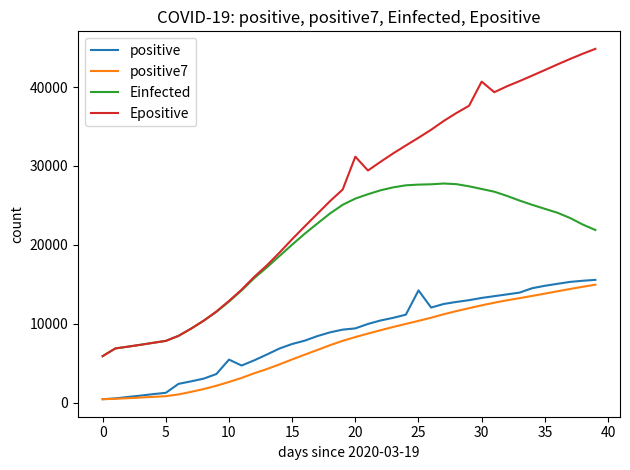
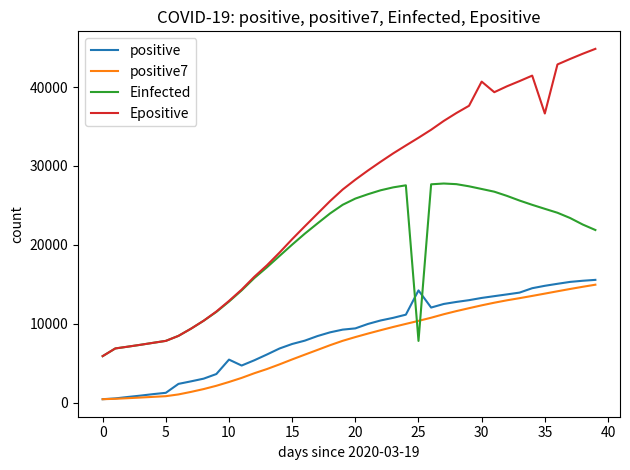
  {
    "positive": {
      "5": 1000,
      "10": 5000,
      "15": 7000,
      "20": 9000,
      "25": 14000,
      "30": 13000,
      "35": 15000
    },
    "positive7": {
      "5": 1000,
      "10": 3000,
      "15": 5000,
      "20": 8000,
      "25": 10000,
      "30": 12000,
      "35": 14000
    },
    "Einfected": {
      "15": 20000,
      "20": 26000,
-     "25": 28000,
+     "25": 8000,
      "30": 27000,
      "35": 25000
    },
    "Epositive": {
      "15": 21000,
-     "20": 31000,
+     "20": 28000,
      "25": 34000,
      "30": 41000,
-     "35": 42000
+     "35": 37000
    }
  }
